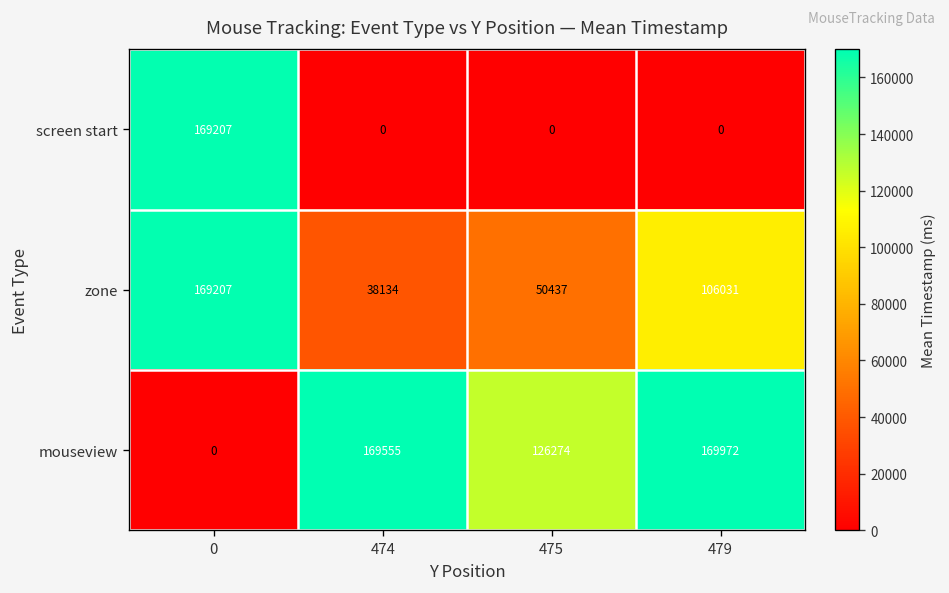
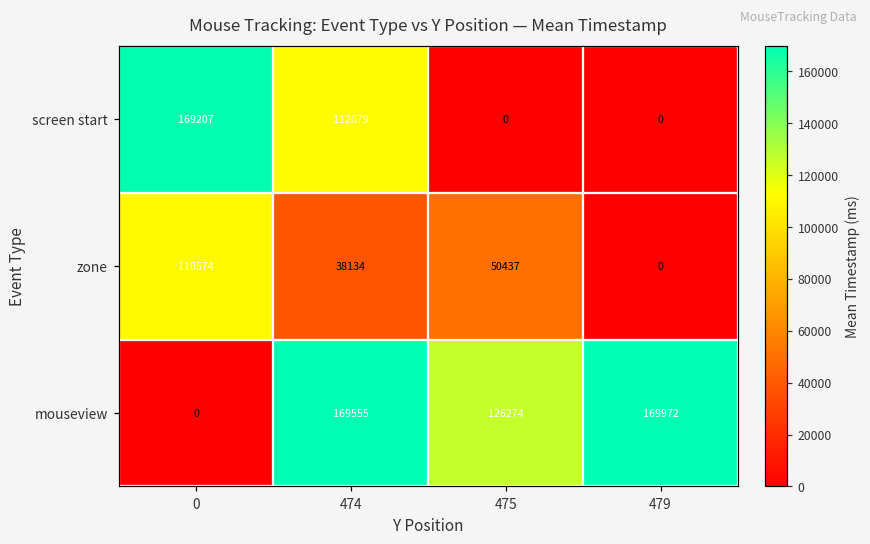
  {
    "screen start": {
      "0": 169207,
-     "474": 0,
+     "474": 112079,
      "475": 0,
      "479": 0
    },
    "zone": {
-     "0": 169207,
+     "0": 110574,
      "474": 38134,
      "475": 50437,
-     "479": 106031
+     "479": 0
    },
    "mouseview": {
      "0": 0,
      "474": 169555,
      "475": 126274,
      "479": 169972
    }
  }
